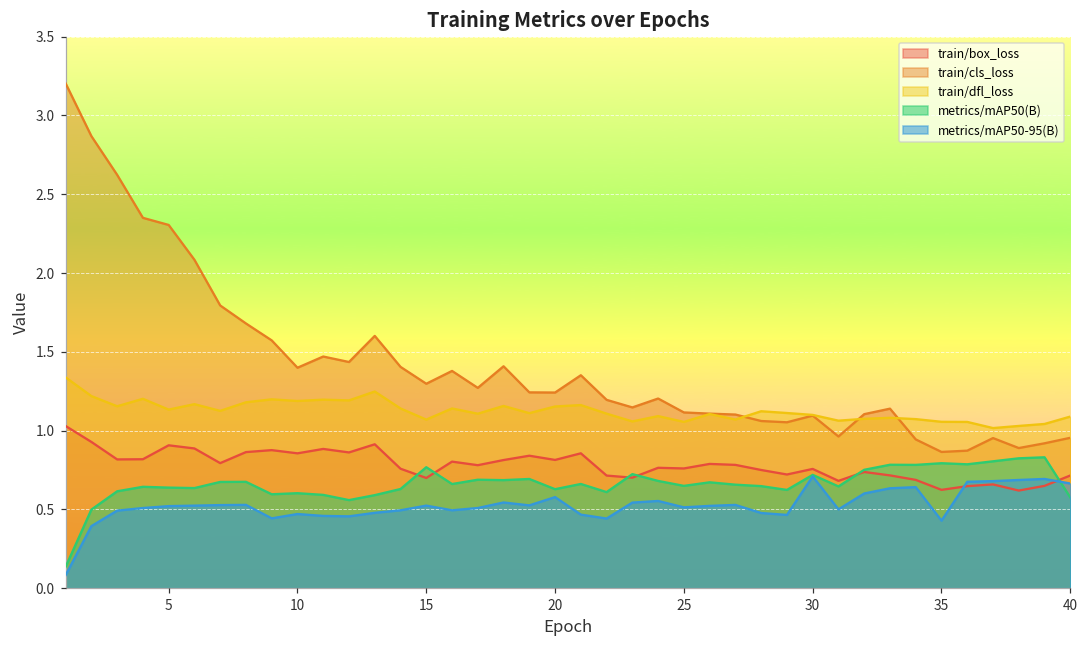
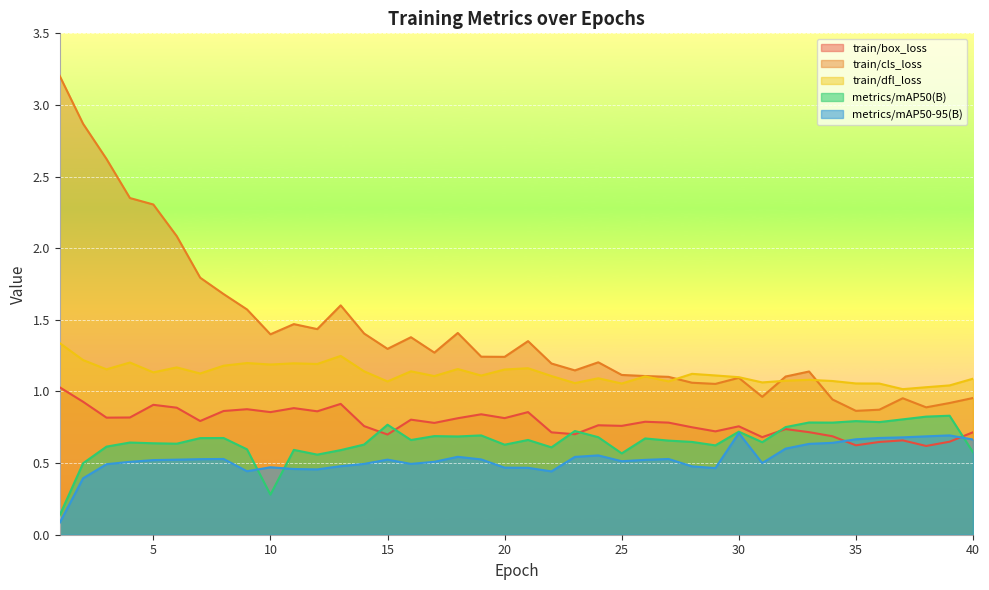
  {
    "metrics/mAP50(B)": {
      "5": 0.64,
-     "10": 0.60,
+     "10": 0.28,
      "15": 0.77,
      "20": 0.63,
-     "25": 0.65,
+     "25": 0.57,
      "35": 0.79,
      "40": 0.58
    },
    "metrics/mAP50-95(B)": {
      "5": 0.52,
      "10": 0.47,
      "15": 0.52,
-     "20": 0.58,
+     "20": 0.47,
      "25": 0.51,
-     "35": 0.43,
+     "35": 0.67,
      "40": 0.66
    }
  }
